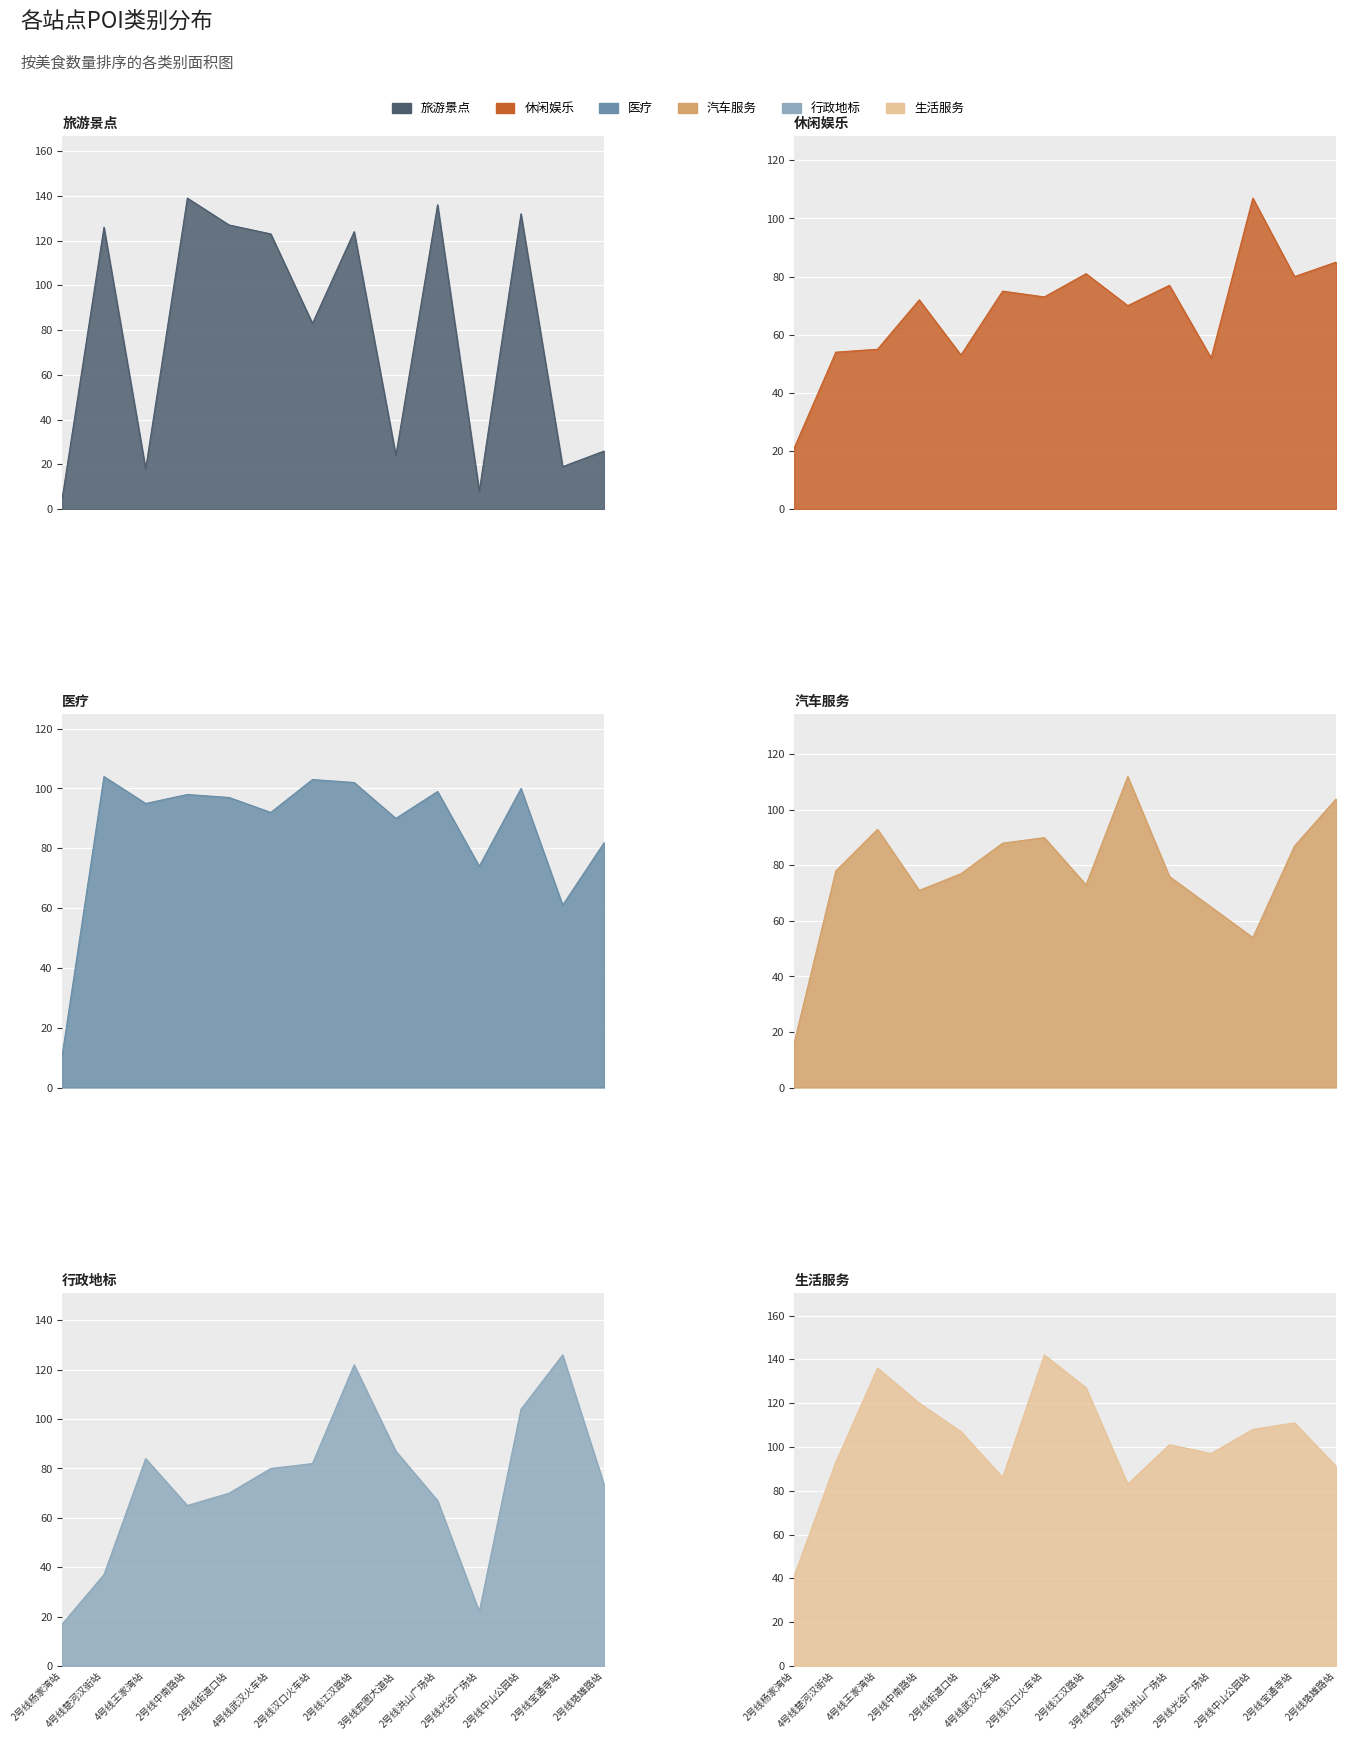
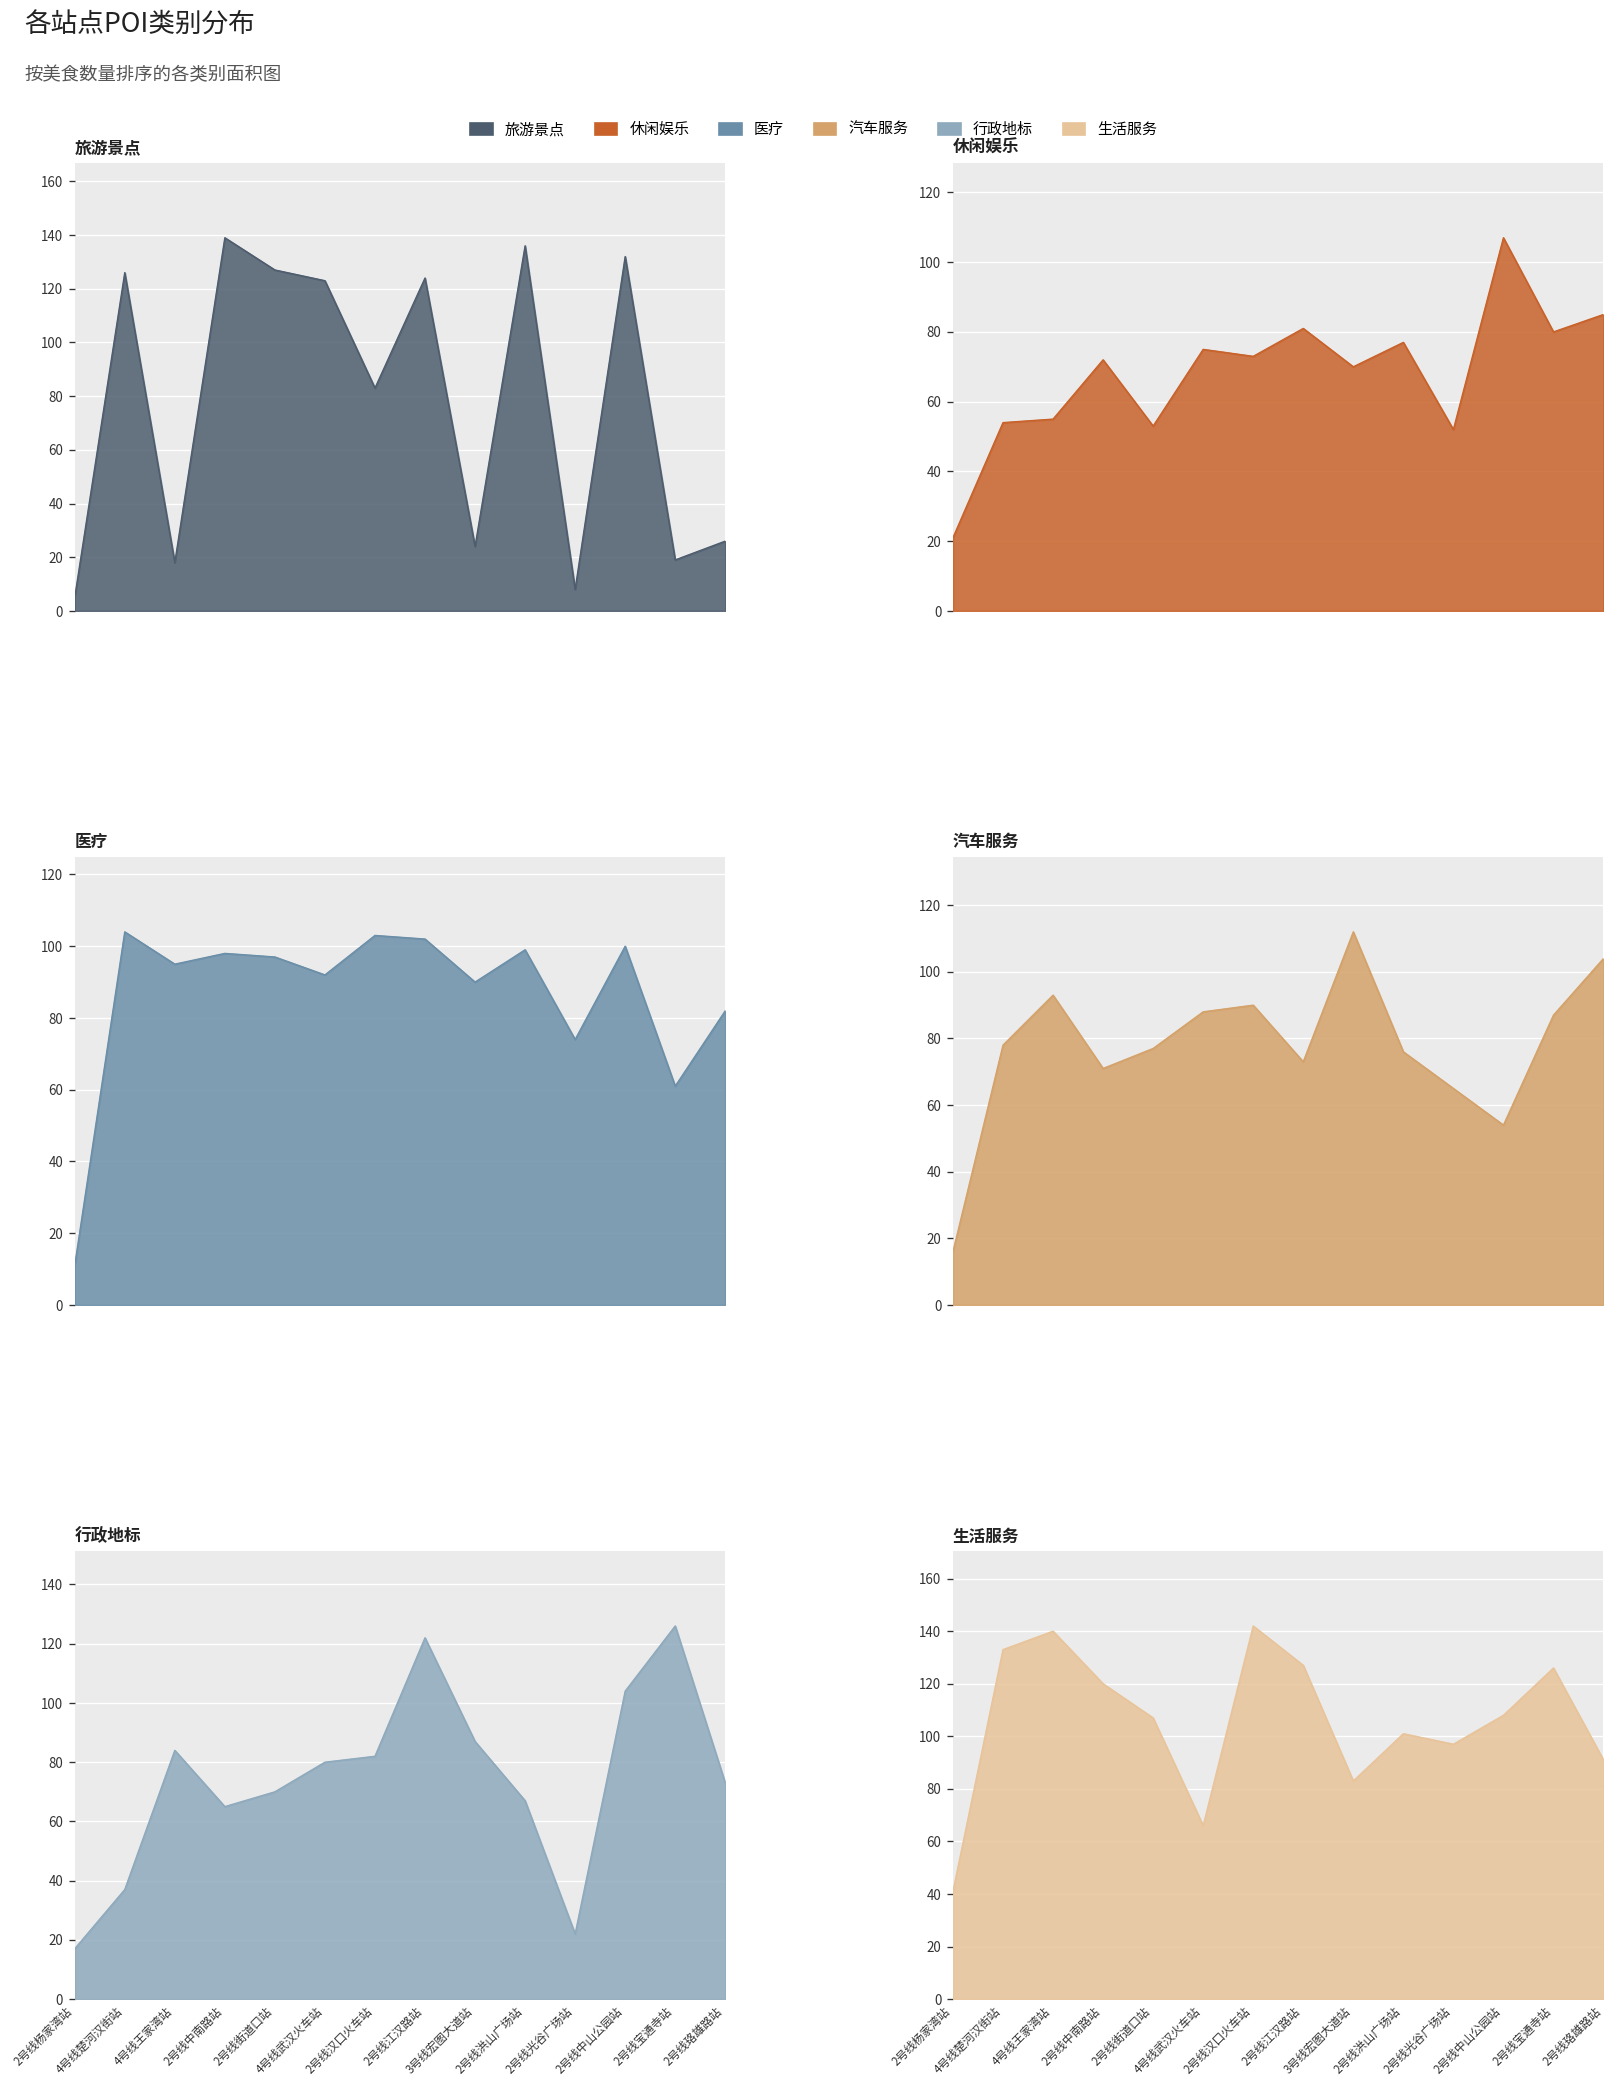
  {
    "行政地标": {
      "2号线杨家湾站": 17,
      "4号线楚河汉街站": 37,
      "4号线王家湾站": 84,
      "2号线中南路站": 65,
      "2号线街道口站": 70,
      "4号线武汉火车站": 80,
      "2号线汉口火车站": 82,
      "2号线江汉路站": 122,
      "3号线宏图大道站": 87,
      "2号线洪山广场站": 67,
      "2号线光谷广场站": 22,
      "2号线中山公园站": 104,
      "2号线宝通寺站": 126,
      "2号线珞雄路站": 73
    },
    "生活服务": {
      "2号线杨家湾站": 41,
-     "4号线楚河汉街站": 93,
-     "4号线王家湾站": 136,
+     "4号线楚河汉街站": 133,
+     "4号线王家湾站": 140,
      "2号线中南路站": 120,
      "2号线街道口站": 107,
-     "4号线武汉火车站": 86,
+     "4号线武汉火车站": 66,
      "2号线汉口火车站": 142,
      "2号线江汉路站": 127,
      "3号线宏图大道站": 83,
      "2号线洪山广场站": 101,
      "2号线光谷广场站": 97,
      "2号线中山公园站": 108,
-     "2号线宝通寺站": 111,
+     "2号线宝通寺站": 126,
      "2号线珞雄路站": 91
    }
  }
